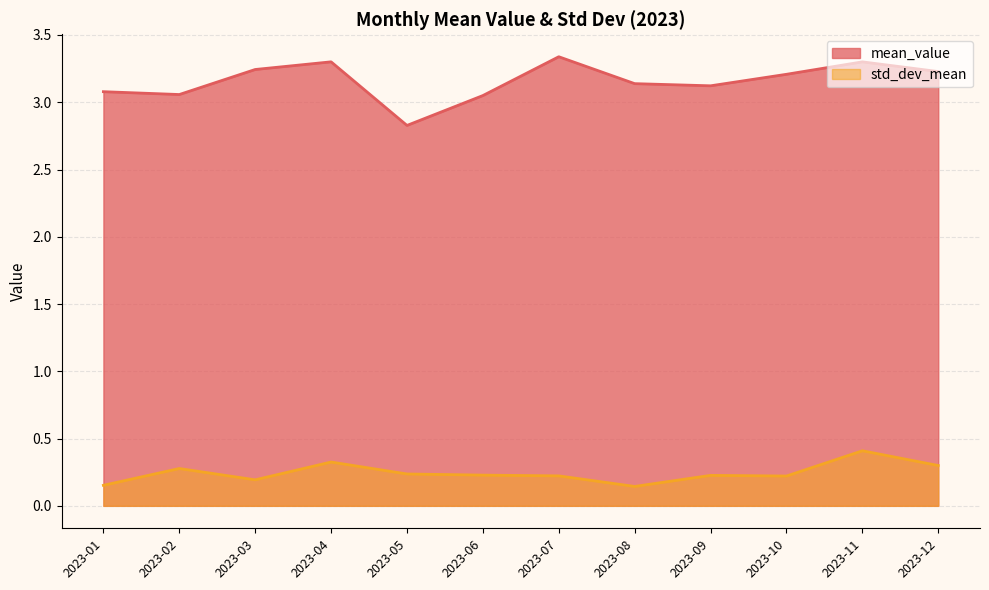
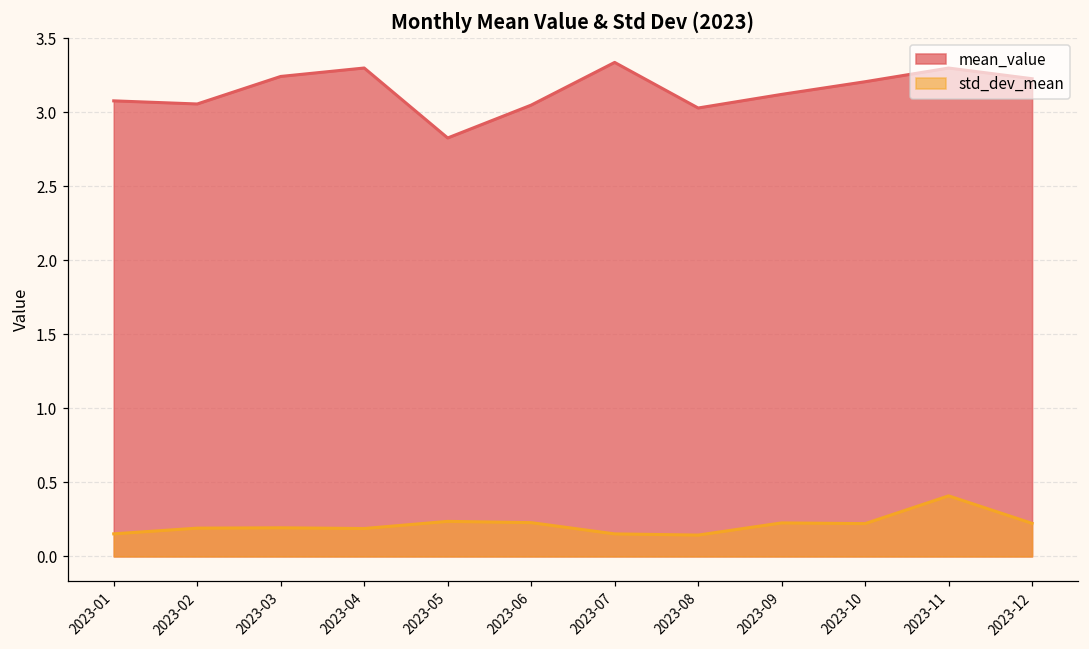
  {
    "mean_value": {
      "2023-01": 3.08,
      "2023-02": 3.06,
      "2023-03": 3.24,
      "2023-04": 3.30,
      "2023-05": 2.83,
      "2023-06": 3.05,
      "2023-07": 3.34,
-     "2023-08": 3.14,
+     "2023-08": 3.03,
      "2023-09": 3.12,
      "2023-10": 3.21
    },
    "std_dev_mean": {
      "2023-01": 0.15,
-     "2023-02": 0.28,
+     "2023-02": 0.19,
      "2023-03": 0.19,
-     "2023-04": 0.33,
+     "2023-04": 0.19,
      "2023-05": 0.24,
      "2023-06": 0.23,
-     "2023-07": 0.22,
+     "2023-07": 0.15,
      "2023-08": 0.14,
      "2023-09": 0.23,
      "2023-10": 0.22,
      "2023-11": 0.41,
-     "2023-12": 0.30
+     "2023-12": 0.22
    }
  }
